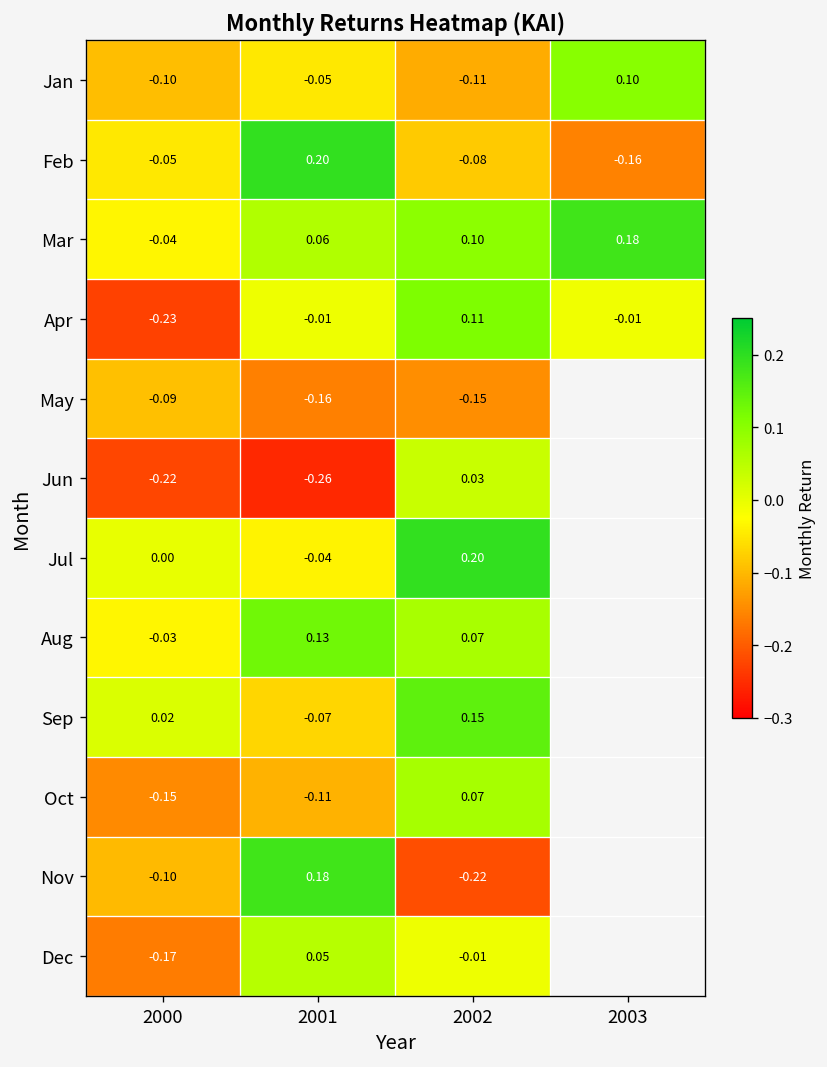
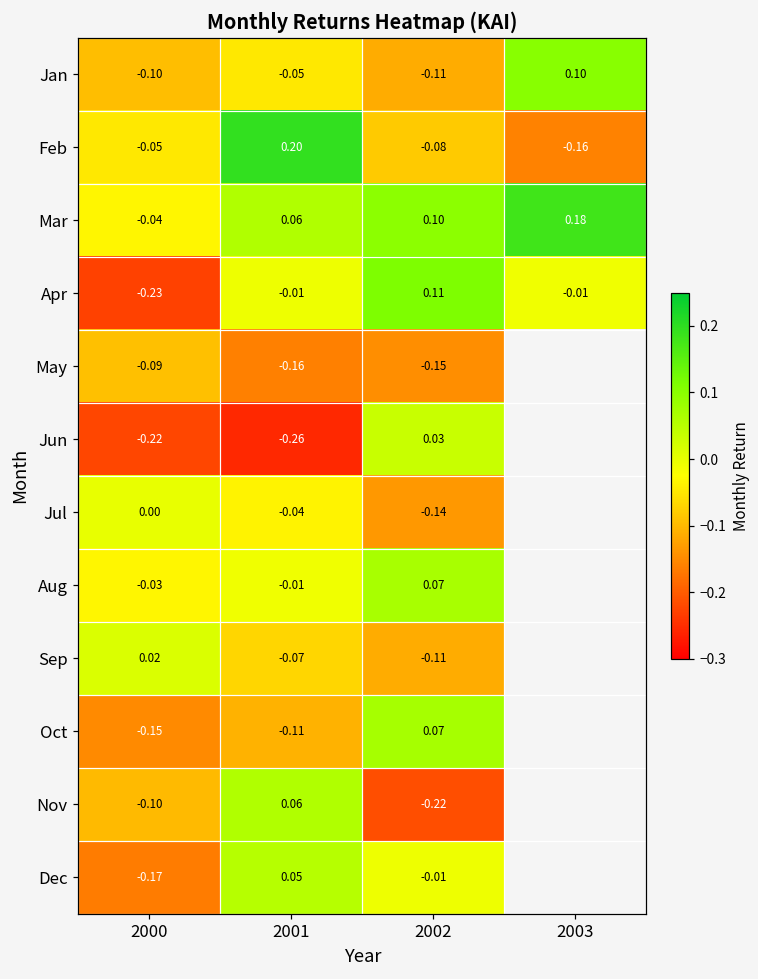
  {
    "Jan": {
      "2000": -0.10,
      "2001": -0.05,
      "2002": -0.11,
      "2003": 0.10
    },
    "Feb": {
      "2000": -0.05,
      "2001": 0.20,
      "2002": -0.08,
      "2003": -0.16
    },
    "Mar": {
      "2000": -0.04,
      "2001": 0.06,
      "2002": 0.10,
      "2003": 0.18
    },
    "Apr": {
      "2000": -0.23,
      "2001": -0.01,
      "2002": 0.11,
      "2003": -0.01
    },
    "May": {
      "2000": -0.09,
      "2001": -0.16,
      "2002": -0.15
    },
    "Jun": {
      "2000": -0.22,
      "2001": -0.26,
      "2002": 0.03
    },
    "Jul": {
      "2000": 0.00,
      "2001": -0.04,
-     "2002": 0.20
+     "2002": -0.14
    },
    "Aug": {
      "2000": -0.03,
-     "2001": 0.13,
+     "2001": -0.01,
      "2002": 0.07
    },
    "Sep": {
      "2000": 0.02,
      "2001": -0.07,
-     "2002": 0.15
+     "2002": -0.11
    },
    "Oct": {
      "2000": -0.15,
      "2001": -0.11,
      "2002": 0.07
    },
    "Nov": {
      "2000": -0.10,
-     "2001": 0.18,
+     "2001": 0.06,
      "2002": -0.22
    },
    "Dec": {
      "2000": -0.17,
      "2001": 0.05,
      "2002": -0.01
    }
  }
